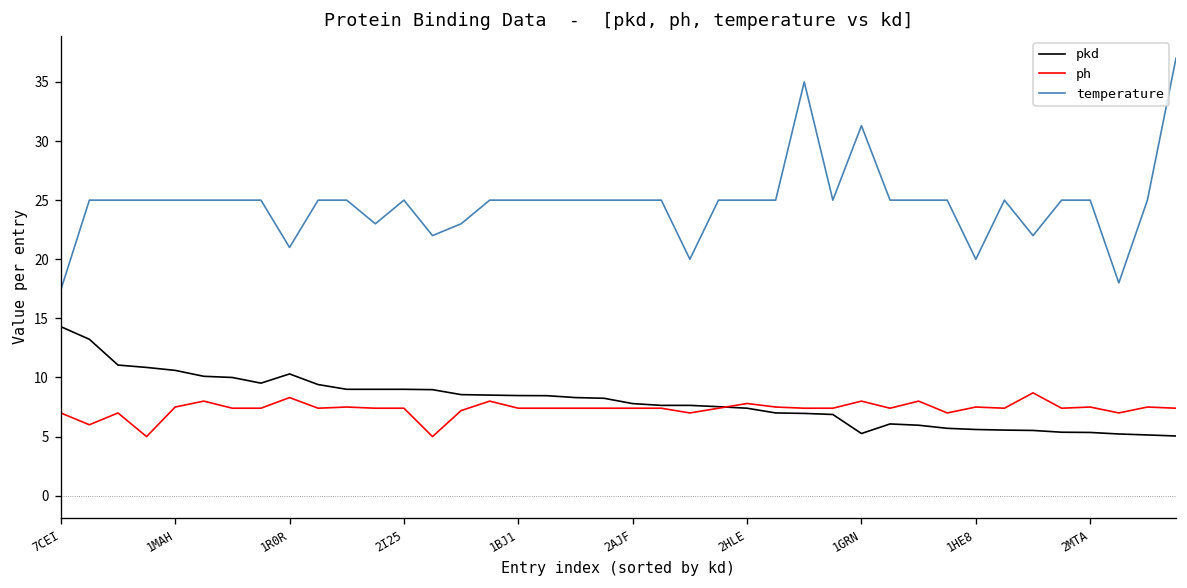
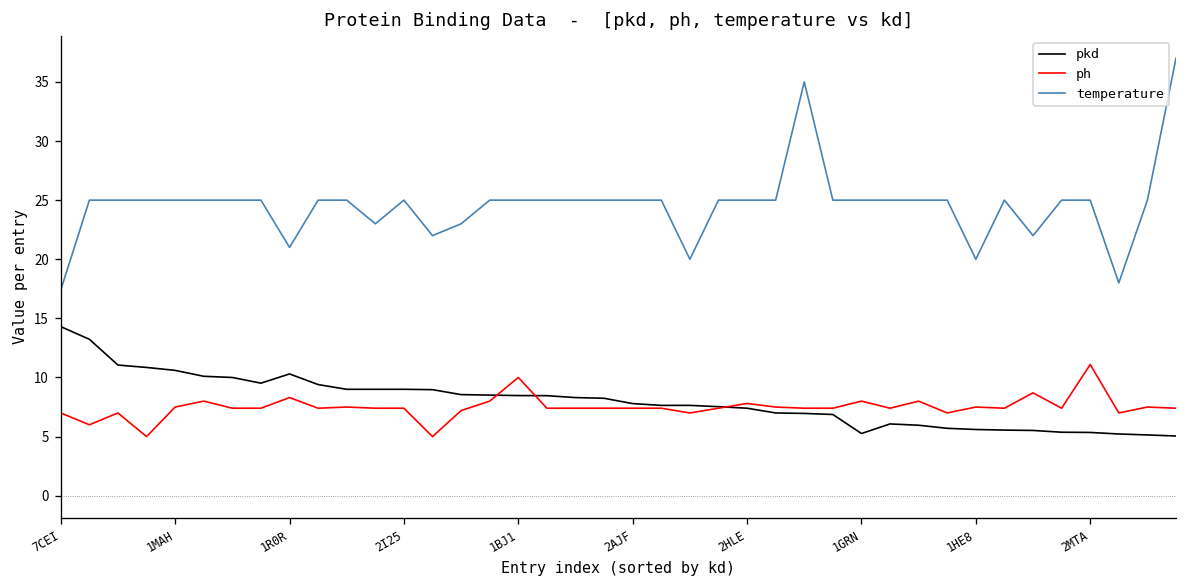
  {
    "pkd": {
      "7CEI": 14,
      "1MAH": 11,
      "1R0R": 10,
      "2I25": 9,
      "1BJ1": 8,
      "2AJF": 8,
      "2HLE": 7,
      "1GRN": 5,
      "1HE8": 6,
      "2MTA": 5
    },
    "ph": {
      "7CEI": 7,
      "1MAH": 8,
      "1R0R": 8,
      "2I25": 7,
-     "1BJ1": 7,
+     "1BJ1": 10,
      "2AJF": 7,
      "2HLE": 8,
      "1GRN": 8,
      "1HE8": 8,
-     "2MTA": 8
+     "2MTA": 11
    },
    "temperature": {
      "7CEI": 17,
      "1MAH": 25,
      "1R0R": 21,
      "2I25": 25,
      "1BJ1": 25,
      "2AJF": 25,
      "2HLE": 25,
-     "1GRN": 31,
+     "1GRN": 25,
      "1HE8": 20,
      "2MTA": 25
    }
  }
